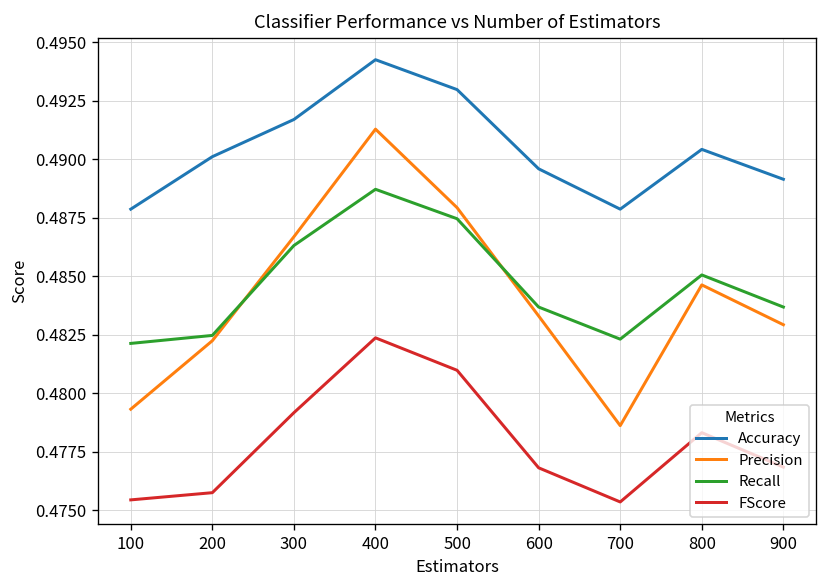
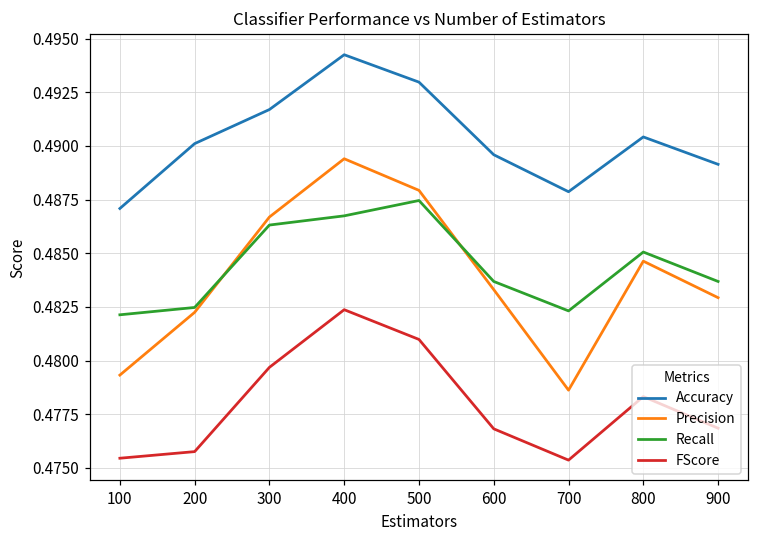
  {
    "Accuracy": {
-     "100": 0.4879,
+     "100": 0.4871,
      "200": 0.4901,
      "300": 0.4917,
      "400": 0.4943,
      "500": 0.4930,
      "600": 0.4896,
      "700": 0.4879,
      "800": 0.4904,
      "900": 0.4891
    },
    "Precision": {
      "100": 0.4793,
      "200": 0.4822,
      "300": 0.4867,
-     "400": 0.4913,
+     "400": 0.4894,
      "500": 0.4879,
      "600": 0.4833,
      "700": 0.4786,
      "800": 0.4846,
      "900": 0.4829
    },
    "Recall": {
      "100": 0.4821,
      "200": 0.4825,
      "300": 0.4863,
-     "400": 0.4887,
+     "400": 0.4867,
      "500": 0.4875,
      "600": 0.4837,
      "700": 0.4823,
      "800": 0.4851,
      "900": 0.4837
    },
    "FScore": {
      "100": 0.4754,
      "200": 0.4758,
-     "300": 0.4792,
+     "300": 0.4797,
      "400": 0.4824,
      "500": 0.4810,
      "600": 0.4768,
      "700": 0.4754
    }
  }
